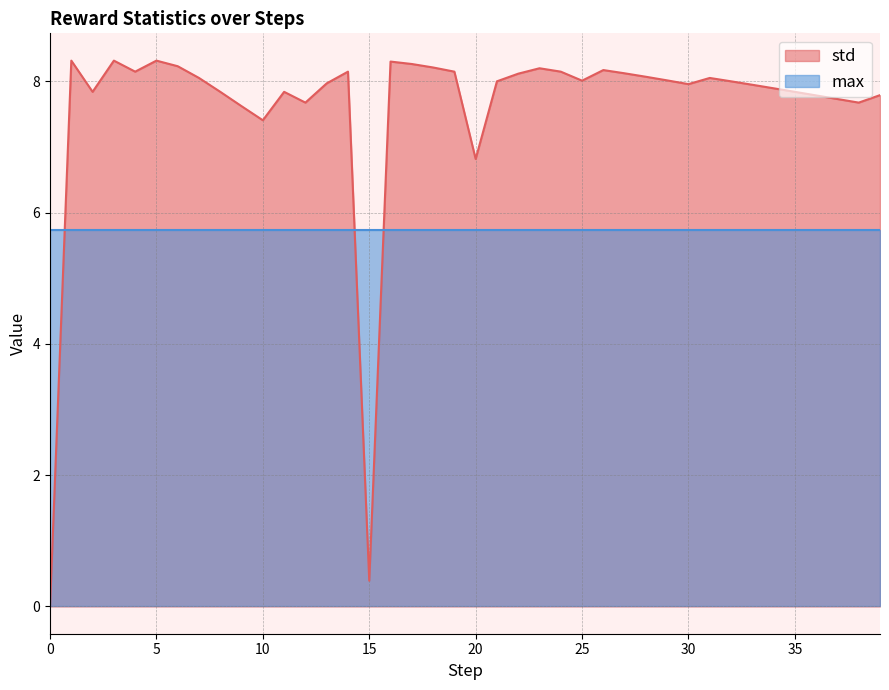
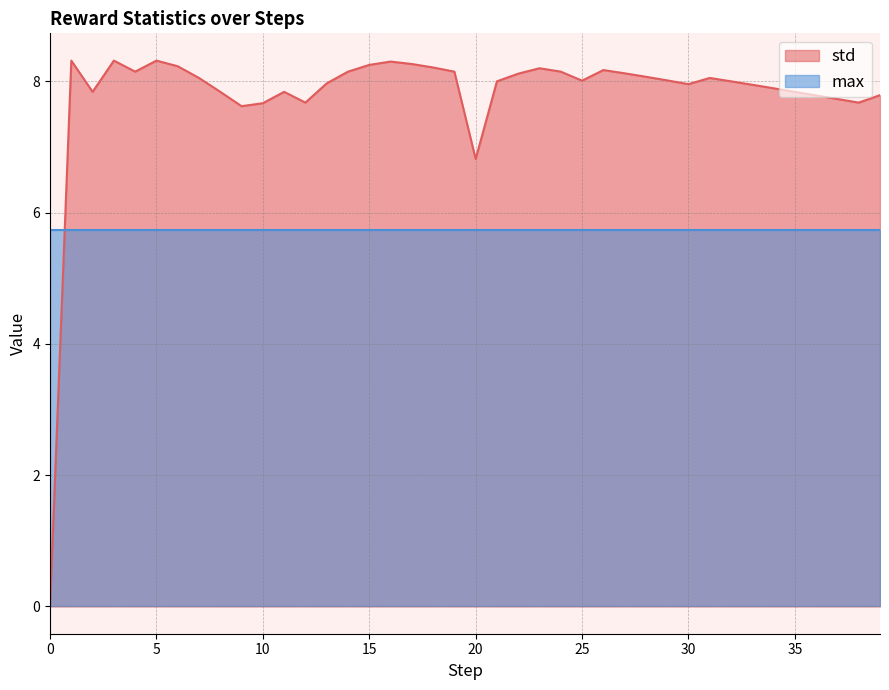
  {
    "std": {
      "0": 0.0,
      "5": 8.3,
-     "10": 7.4,
-     "15": 0.4,
+     "10": 7.7,
+     "15": 8.3,
      "20": 6.8,
      "25": 8.0,
      "30": 8.0
    },
    "max": {
      "0": 5.7,
      "5": 5.7,
      "10": 5.7,
      "15": 5.7,
      "20": 5.7,
      "25": 5.7,
      "30": 5.7,
      "35": 5.7
    }
  }
